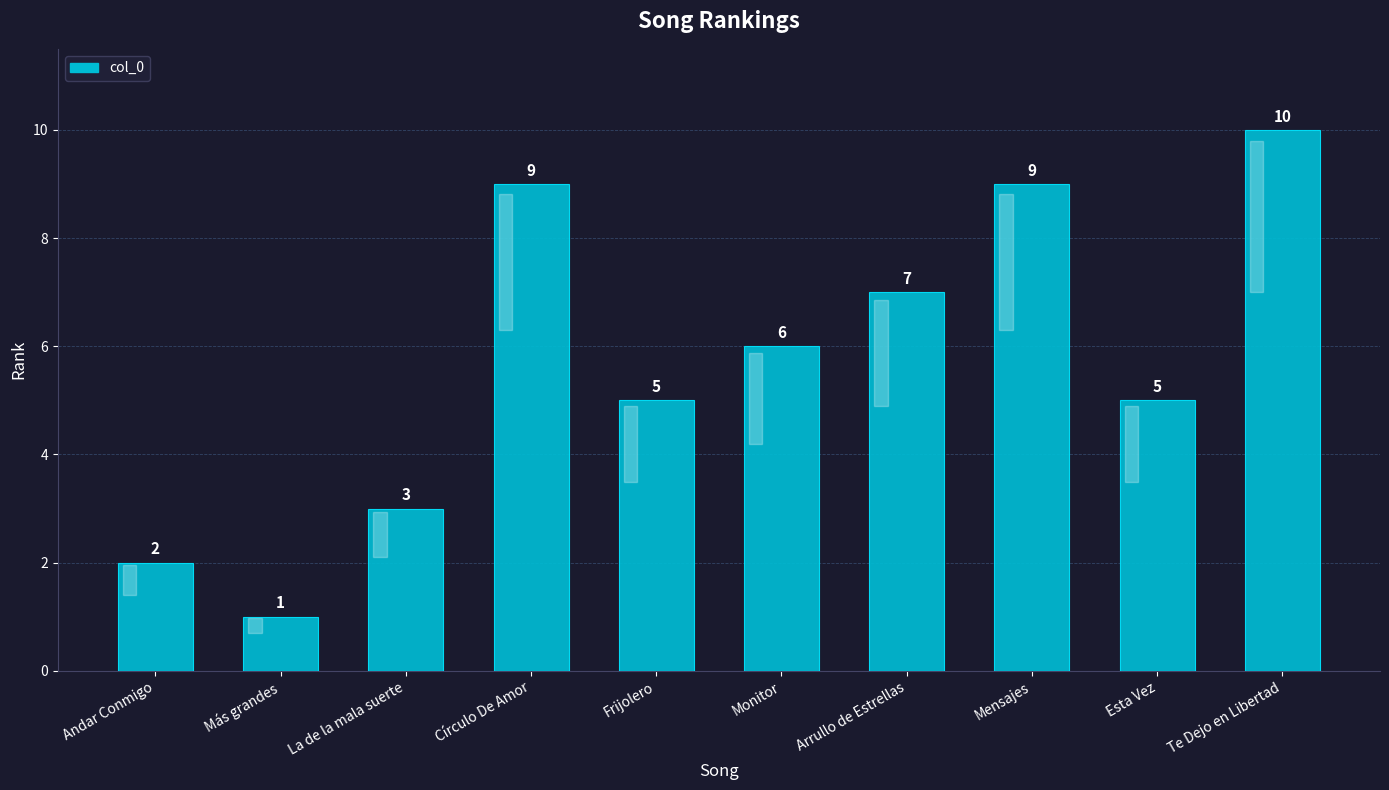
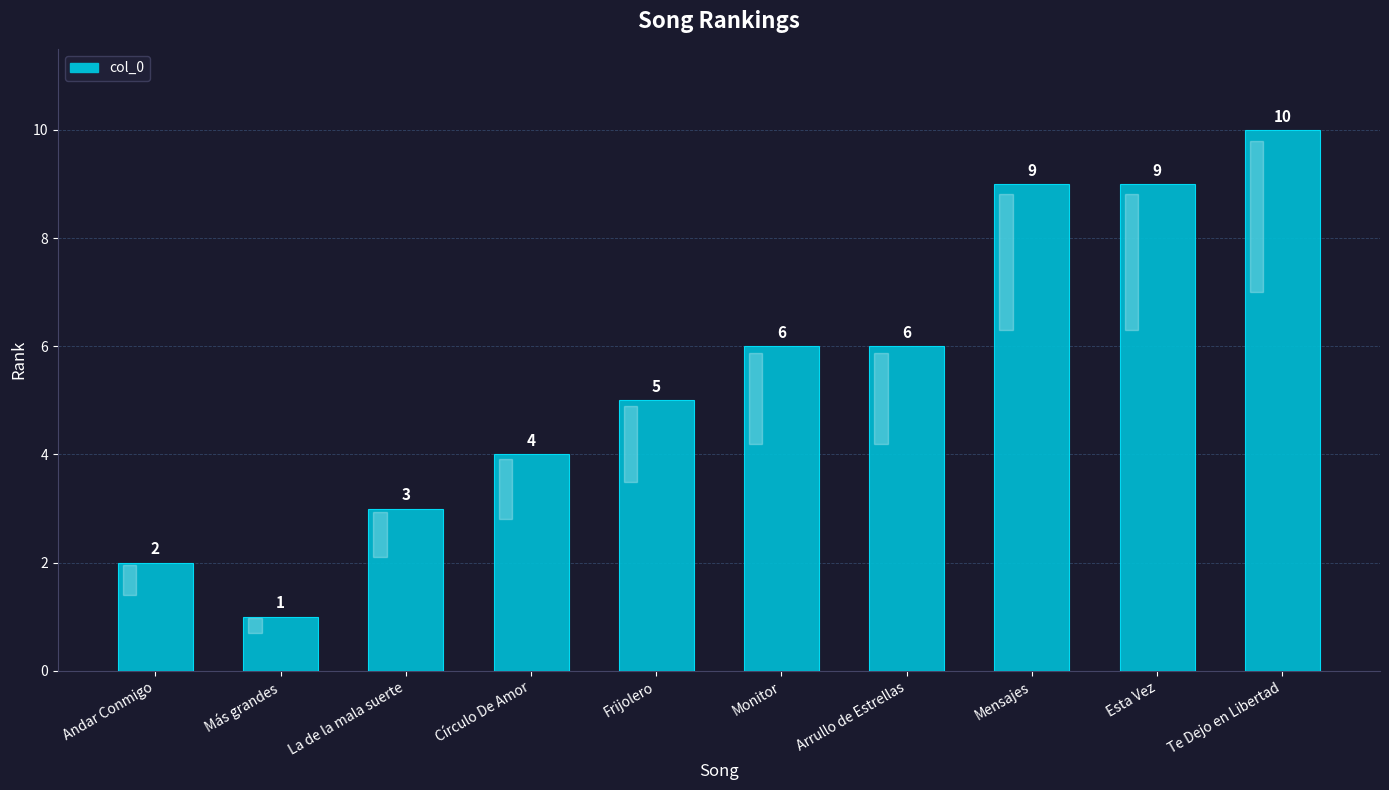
  {
    "Andar Conmigo": 2,
    "Más grandes": 1,
    "La de la mala suerte": 3,
-   "Círculo De Amor": 9,
+   "Círculo De Amor": 4,
    "Frijolero": 5,
    "Monitor": 6,
-   "Arrullo de Estrellas": 7,
+   "Arrullo de Estrellas": 6,
    "Mensajes": 9,
-   "Esta Vez": 5,
+   "Esta Vez": 9,
    "Te Dejo en Libertad": 10
  }
